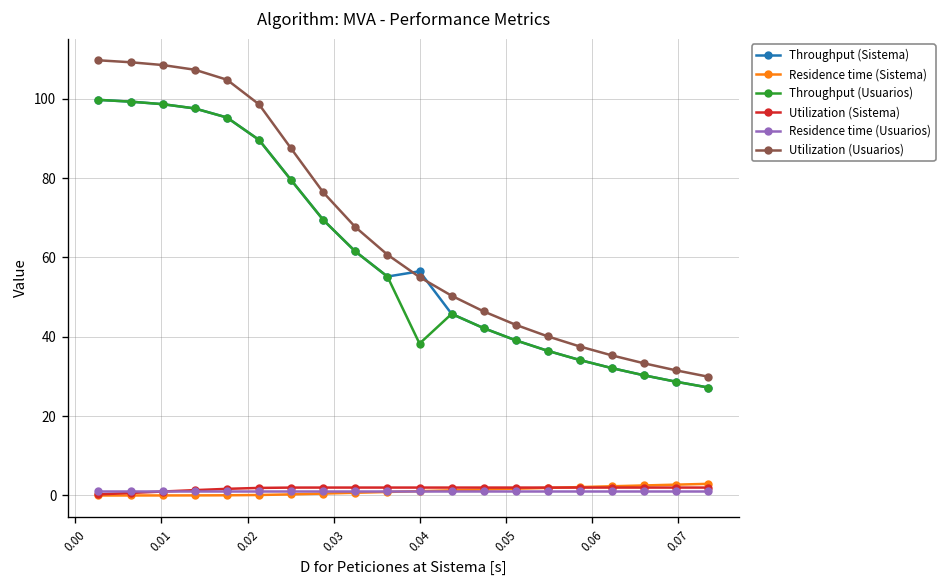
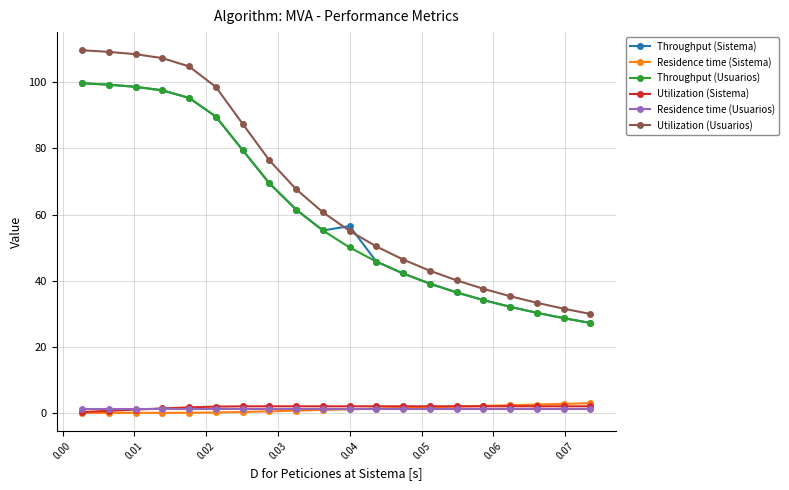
  {
    "Throughput (Sistema)": {
      "0.04": 57
    },
    "Throughput (Usuarios)": {
-     "0.04": 38
+     "0.04": 50
    },
    "Utilization (Sistema)": {
      "0.04": 2
    },
    "Utilization (Usuarios)": {
      "0.04": 55
    }
  }
